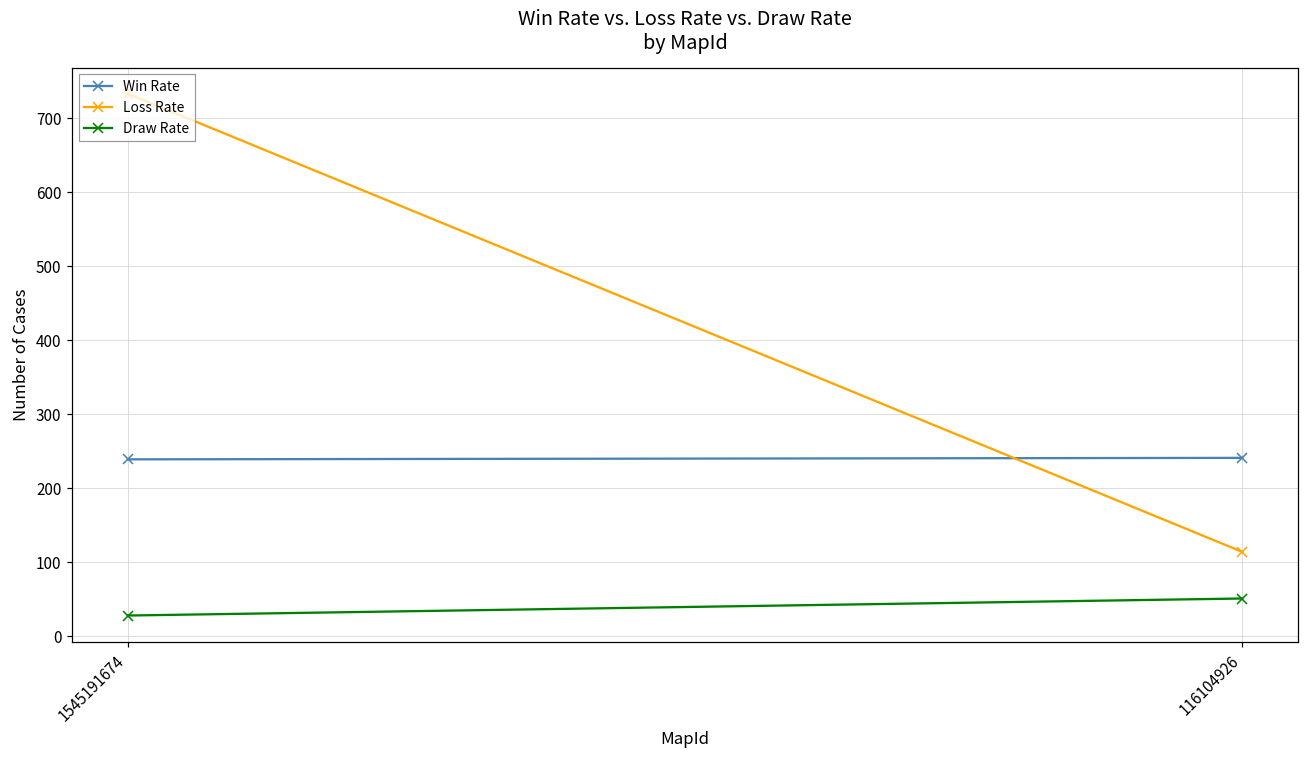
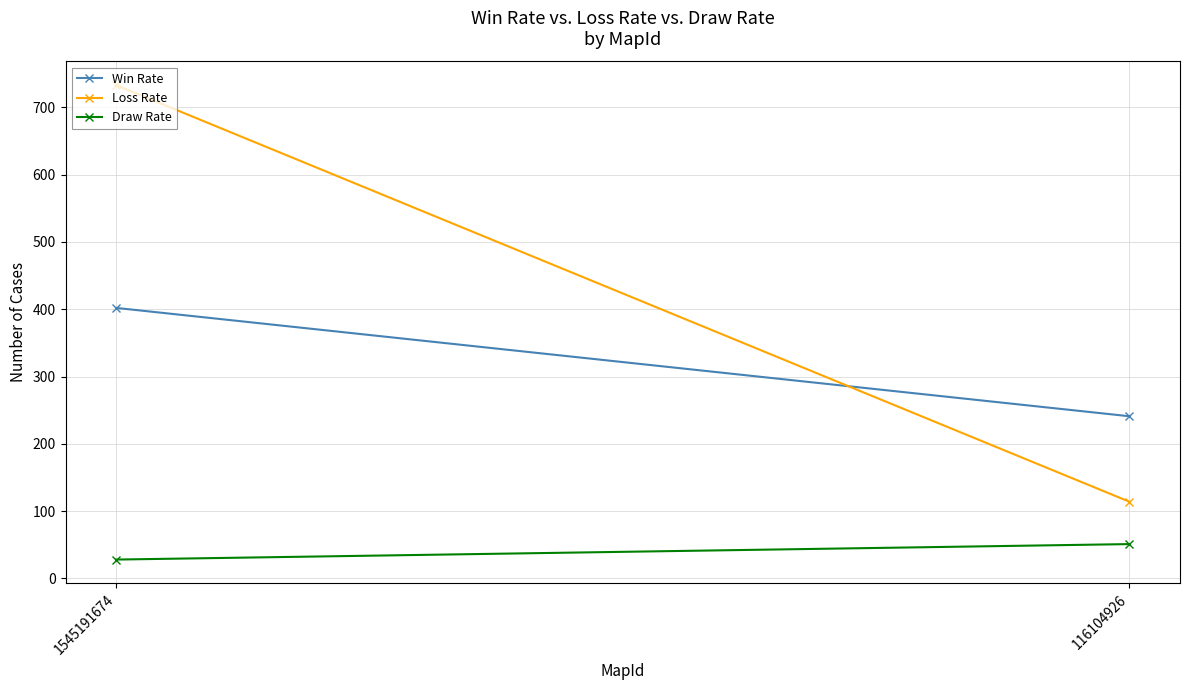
  {
    "Win Rate": {
-     "1545191674": 240,
+     "1545191674": 400,
      "116104926": 240
    },
    "Loss Rate": {
      "116104926": 110
    },
    "Draw Rate": {
      "1545191674": 30,
      "116104926": 50
    }
  }
